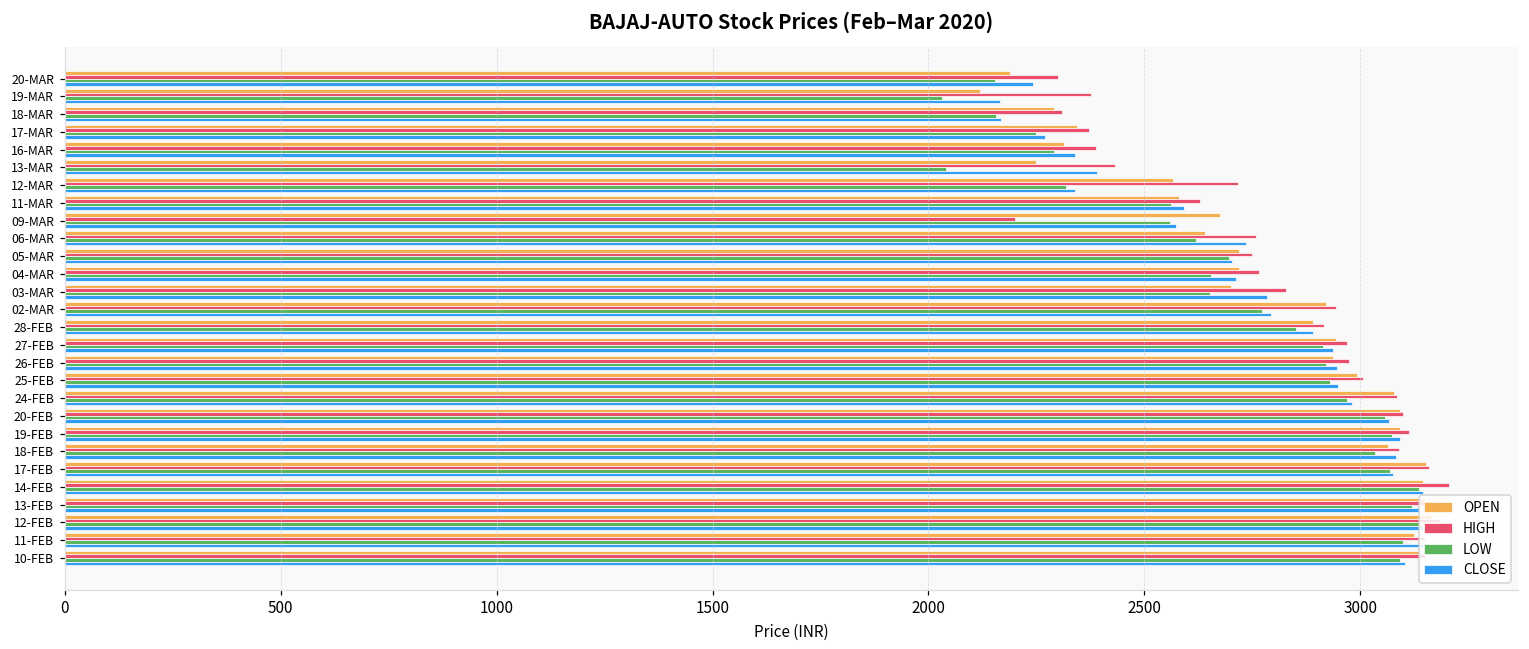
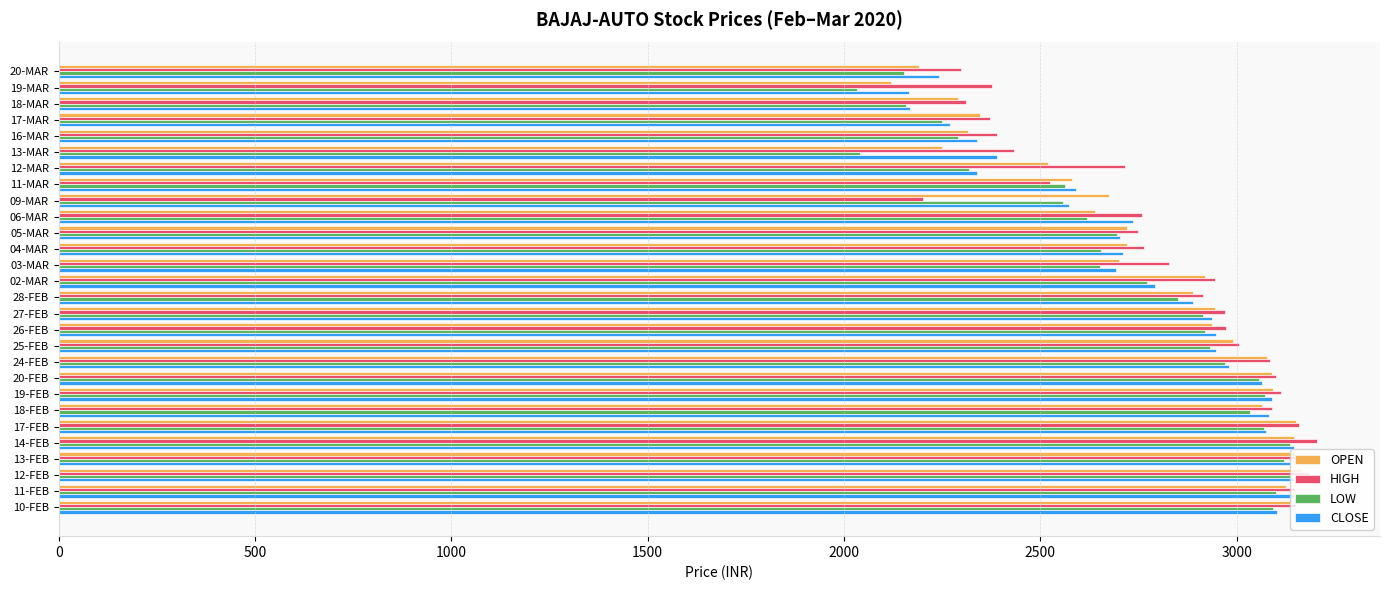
  {
    "OPEN": {
      "20-MAR": 2190,
      "19-MAR": 2120,
      "18-MAR": 2290,
      "17-MAR": 2350,
      "16-MAR": 2320,
      "13-MAR": 2250,
-     "12-MAR": 2570,
+     "12-MAR": 2520,
      "11-MAR": 2580,
      "09-MAR": 2680,
      "06-MAR": 2640,
      "05-MAR": 2720,
      "04-MAR": 2720,
      "03-MAR": 2700,
      "02-MAR": 2920,
      "28-FEB": 2890,
      "27-FEB": 2940,
      "26-FEB": 2940,
      "25-FEB": 2990,
      "24-FEB": 3080,
      "20-FEB": 3090,
      "19-FEB": 3090,
      "18-FEB": 3060,
      "17-FEB": 3150,
      "14-FEB": 3150,
      "11-FEB": 3130
    },
    "HIGH": {
      "20-MAR": 2300,
      "19-MAR": 2380,
      "18-MAR": 2310,
      "17-MAR": 2370,
      "16-MAR": 2390,
      "13-MAR": 2430,
      "12-MAR": 2720,
-     "11-MAR": 2630,
+     "11-MAR": 2530,
      "09-MAR": 2200,
      "06-MAR": 2760,
      "05-MAR": 2750,
      "04-MAR": 2760,
      "03-MAR": 2830,
      "02-MAR": 2940,
      "28-FEB": 2920,
      "27-FEB": 2970,
      "26-FEB": 2970,
      "25-FEB": 3010,
      "24-FEB": 3080,
      "20-FEB": 3100,
      "19-FEB": 3110,
      "18-FEB": 3090,
      "17-FEB": 3160,
      "14-FEB": 3210
    },
    "LOW": {
      "20-MAR": 2150,
      "19-MAR": 2030,
      "18-MAR": 2160,
      "17-MAR": 2250,
      "16-MAR": 2290,
      "13-MAR": 2040,
      "12-MAR": 2320,
      "11-MAR": 2560,
      "09-MAR": 2560,
      "06-MAR": 2620,
      "05-MAR": 2700,
      "04-MAR": 2650,
      "03-MAR": 2650,
      "02-MAR": 2770,
      "28-FEB": 2850,
      "27-FEB": 2910,
      "26-FEB": 2920,
      "25-FEB": 2930,
      "24-FEB": 2970,
      "20-FEB": 3060,
      "19-FEB": 3070,
      "18-FEB": 3030,
      "17-FEB": 3070,
      "14-FEB": 3140,
      "13-FEB": 3120,
      "11-FEB": 3100,
      "10-FEB": 3090
    },
    "CLOSE": {
      "20-MAR": 2240,
      "19-MAR": 2170,
      "18-MAR": 2170,
      "17-MAR": 2270,
      "16-MAR": 2340,
      "13-MAR": 2390,
      "12-MAR": 2340,
      "11-MAR": 2590,
      "09-MAR": 2570,
      "06-MAR": 2740,
      "05-MAR": 2700,
      "04-MAR": 2710,
-     "03-MAR": 2780,
+     "03-MAR": 2690,
      "02-MAR": 2790,
      "28-FEB": 2890,
      "27-FEB": 2940,
      "26-FEB": 2950,
      "25-FEB": 2950,
      "24-FEB": 2980,
      "20-FEB": 3070,
      "19-FEB": 3090,
      "18-FEB": 3080,
      "17-FEB": 3080,
      "14-FEB": 3150,
      "10-FEB": 3100
    }
  }
